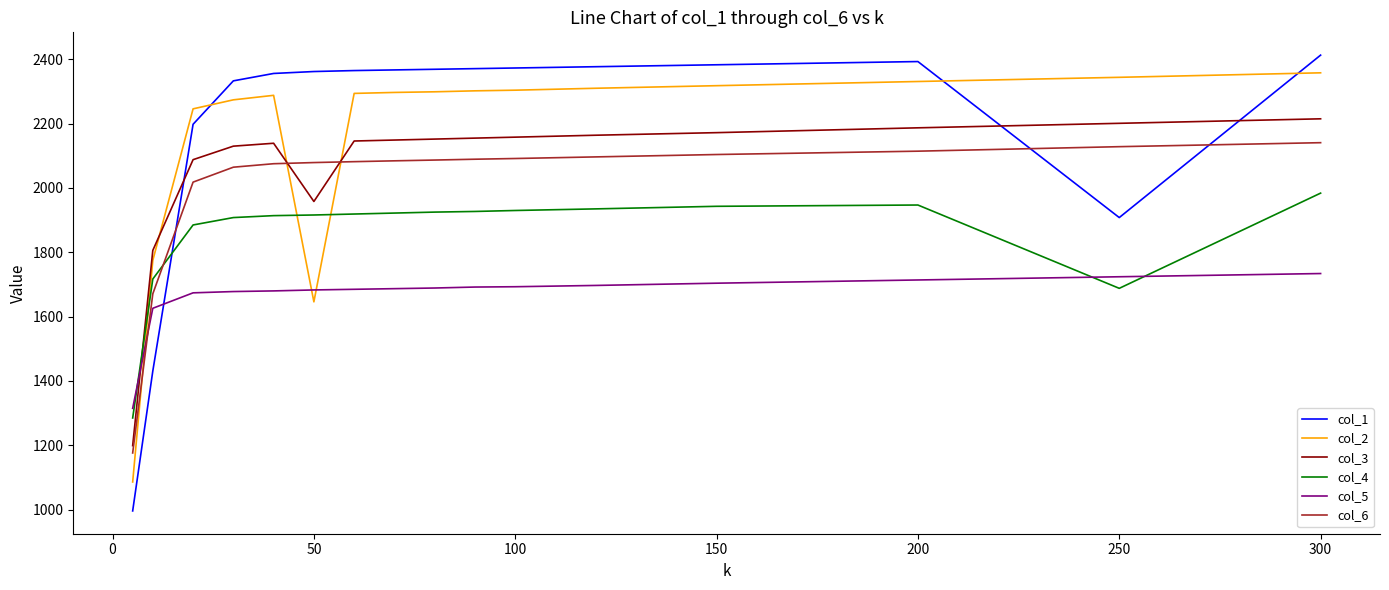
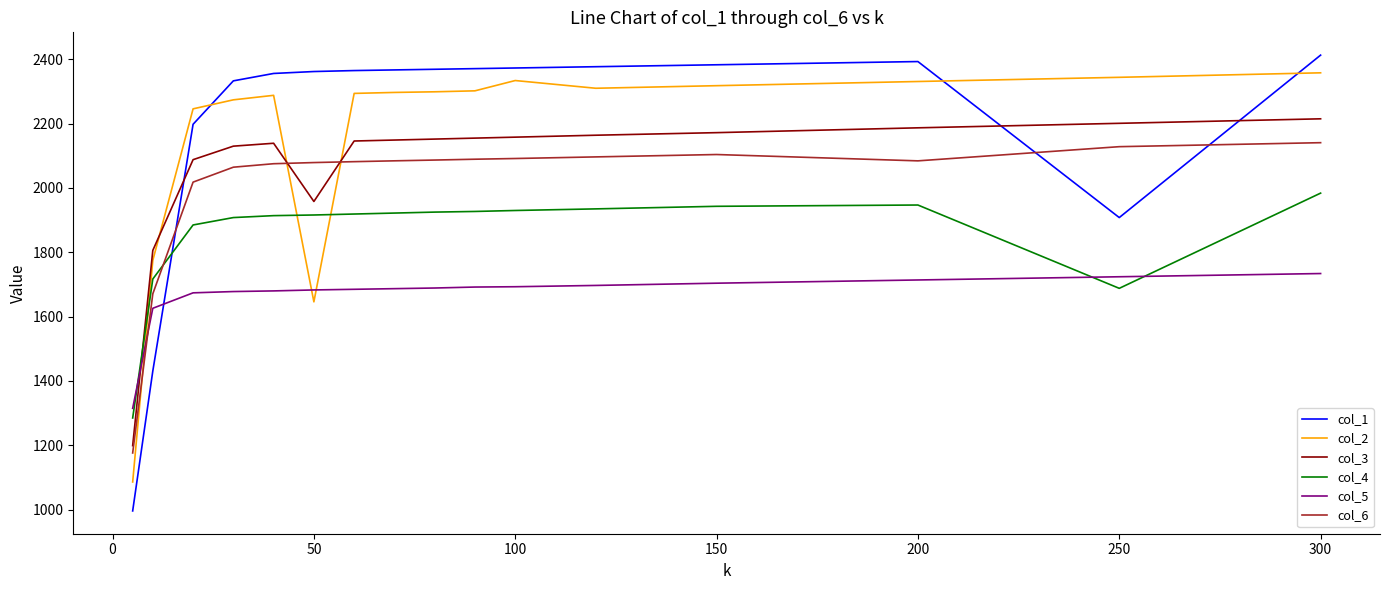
  {
    "col_1": {
      "50": 2360,
      "100": 2370,
      "150": 2380,
      "200": 2390,
      "250": 1910,
      "300": 2410
    },
    "col_2": {
      "50": 1650,
-     "100": 2300,
+     "100": 2330,
      "150": 2320,
      "200": 2330,
      "250": 2340,
      "300": 2360
    },
    "col_3": {
      "50": 1960,
      "100": 2160,
      "150": 2170,
      "200": 2190,
      "250": 2200,
      "300": 2220
    },
    "col_4": {
      "50": 1920,
      "100": 1930,
      "150": 1940,
      "200": 1950,
      "250": 1690,
      "300": 1980
    },
    "col_5": {
      "50": 1680,
      "100": 1690,
      "150": 1700,
      "200": 1710,
      "250": 1720,
      "300": 1730
    },
    "col_6": {
      "50": 2080,
      "100": 2090,
      "150": 2100,
-     "200": 2110,
+     "200": 2080,
      "250": 2130,
      "300": 2140
    }
  }
